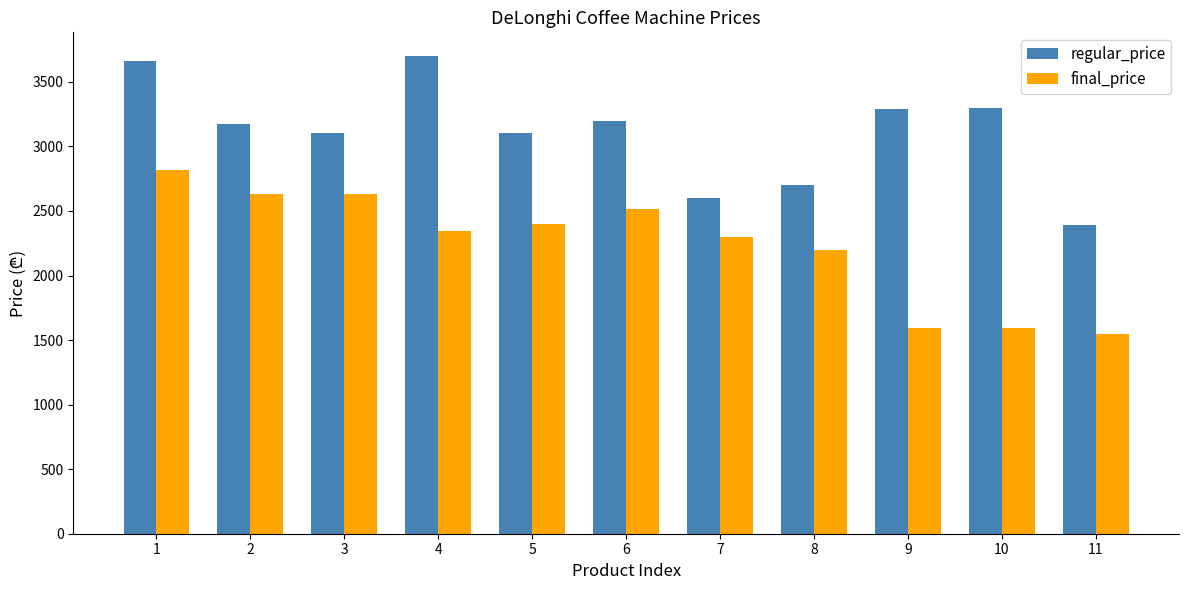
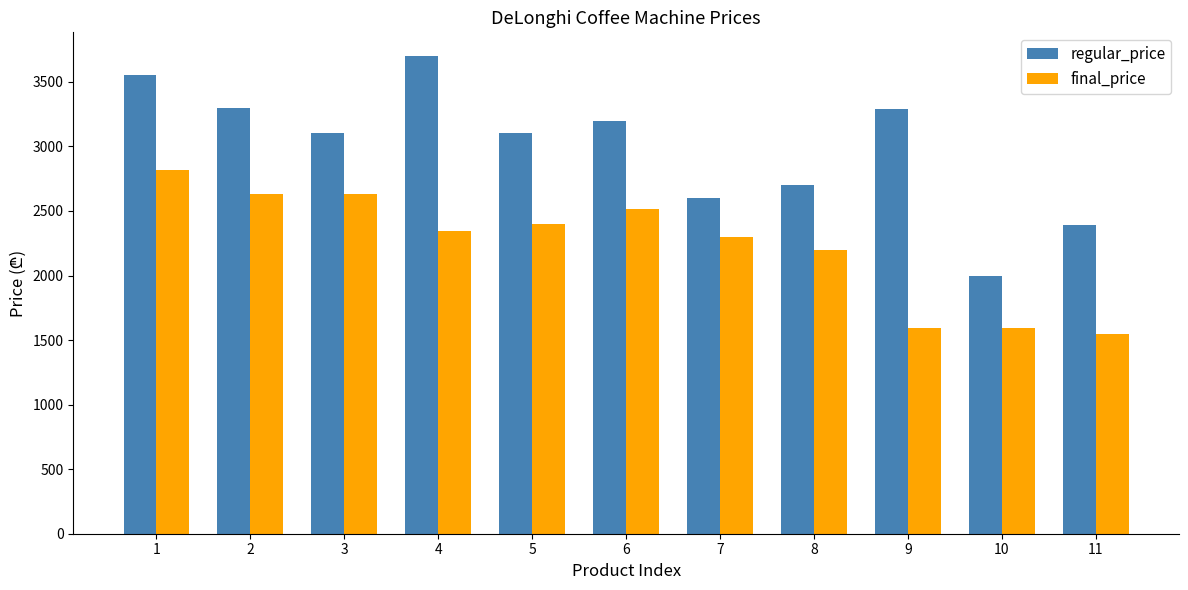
  {
    "regular_price": {
-     "1": 3660,
-     "2": 3180,
+     "1": 3550,
+     "2": 3300,
      "3": 3110,
      "4": 3700,
      "5": 3100,
      "6": 3200,
      "7": 2600,
      "8": 2700,
      "9": 3290,
-     "10": 3300,
+     "10": 2000,
      "11": 2390
    },
    "final_price": {
      "1": 2820,
      "2": 2640,
      "3": 2640,
      "4": 2350,
      "5": 2400,
      "6": 2520,
      "7": 2300,
      "8": 2200,
      "9": 1590,
      "10": 1590,
      "11": 1550
    }
  }
